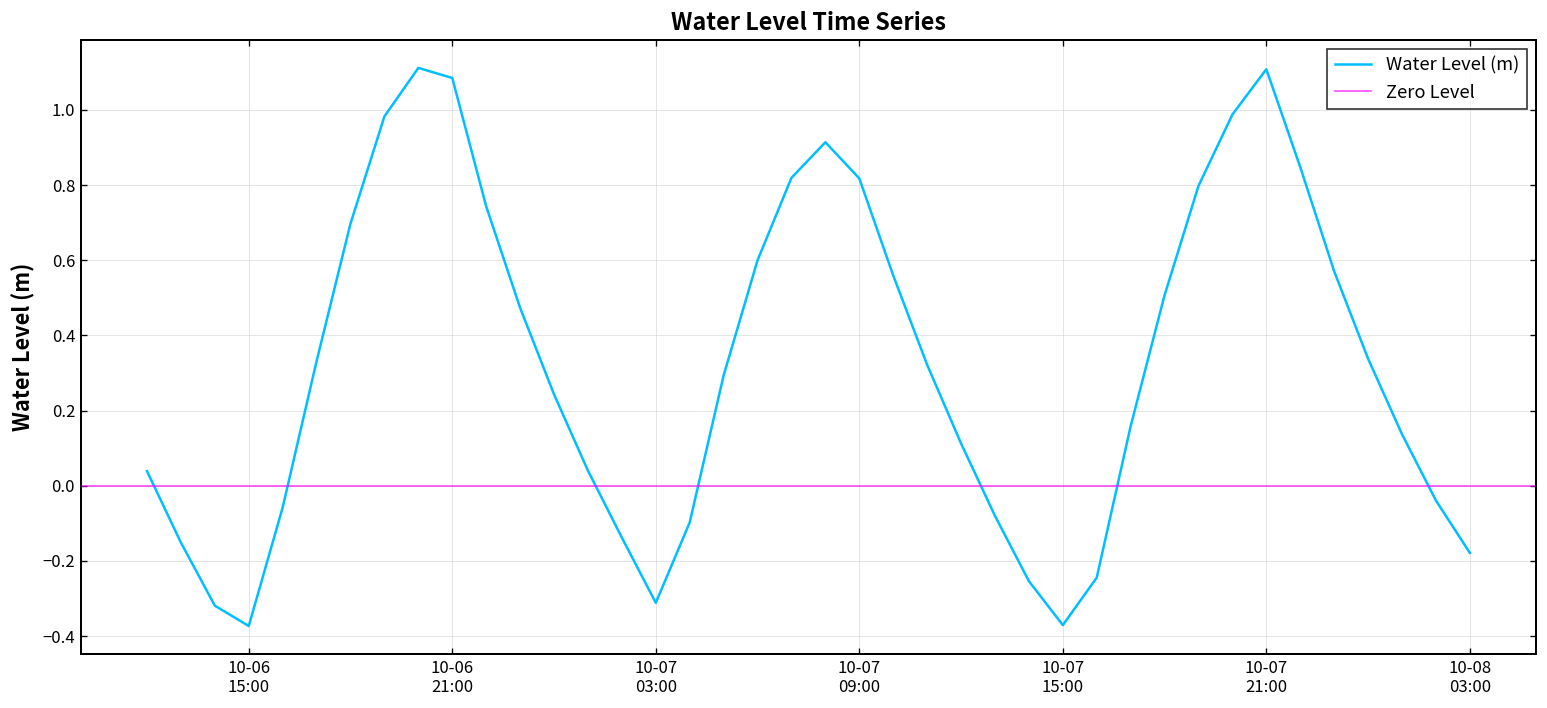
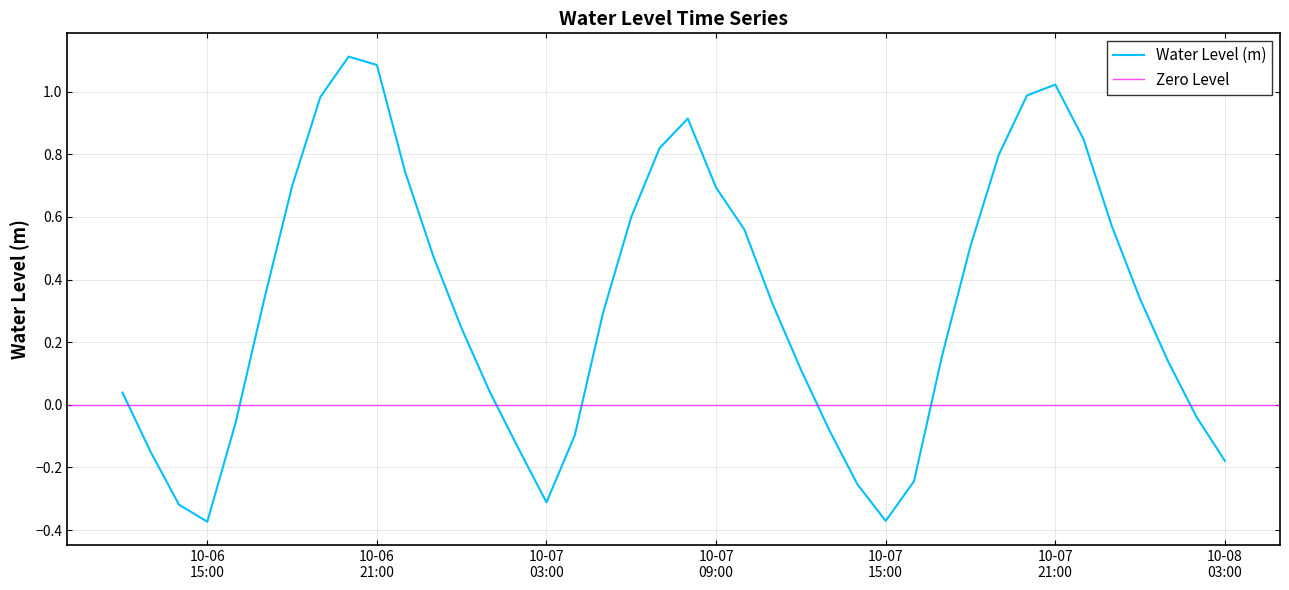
  {
    "10-06 15:00": -0.37,
    "10-06 21:00": 1.09,
    "10-07 03:00": -0.31,
-   "10-07 09:00": 0.82,
+   "10-07 09:00": 0.69,
    "10-07 15:00": -0.37,
-   "10-07 21:00": 1.11,
+   "10-07 21:00": 1.02,
    "10-08 03:00": -0.18
  }
